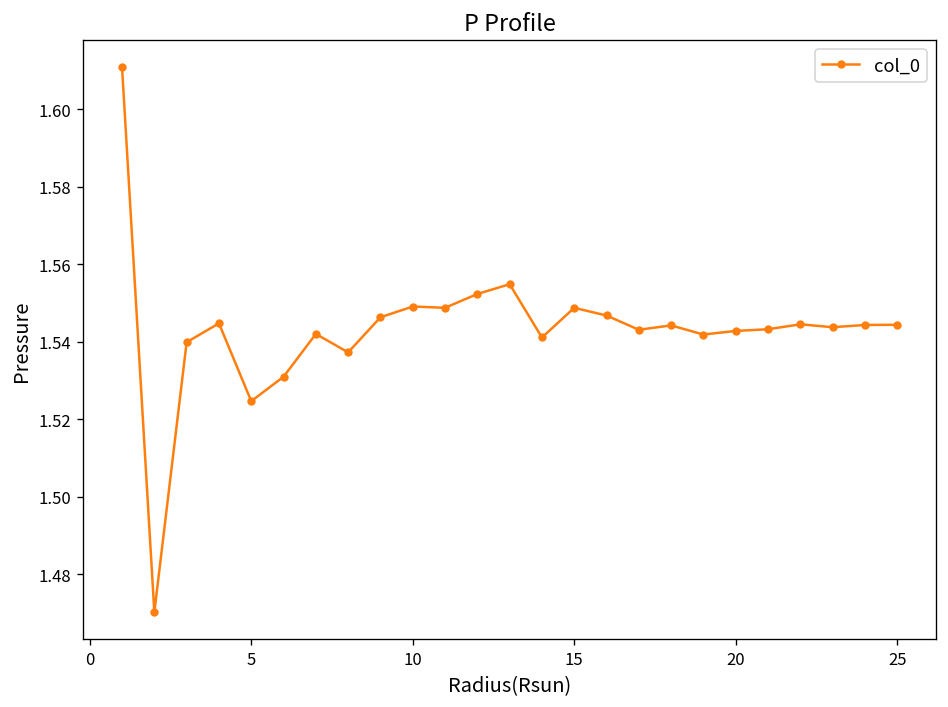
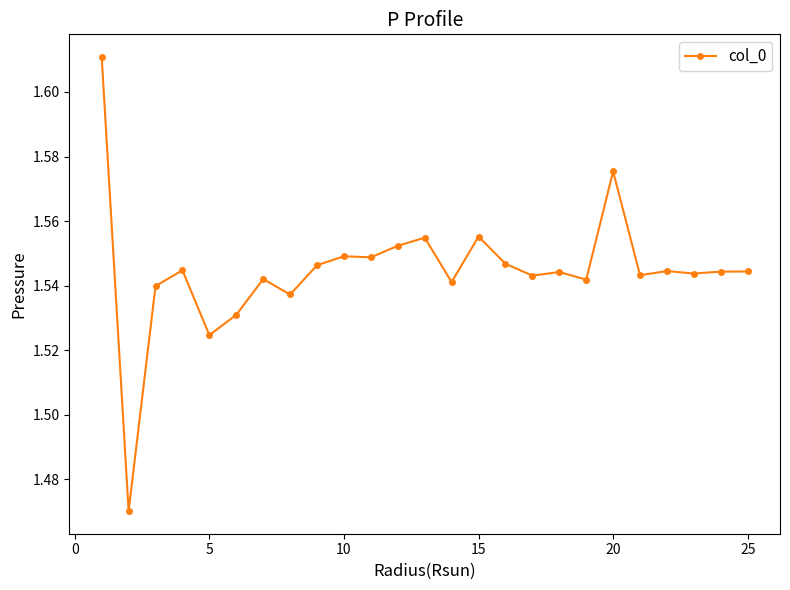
  {
    "5": 1.525,
    "10": 1.549,
-   "15": 1.549,
-   "20": 1.543,
+   "15": 1.555,
+   "20": 1.575,
    "25": 1.544
  }
